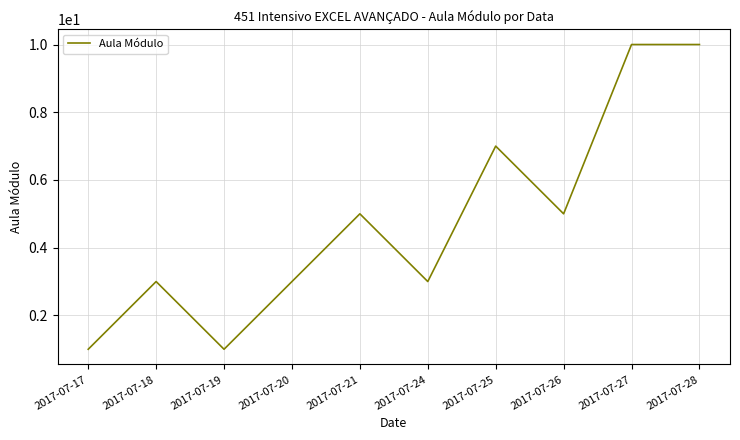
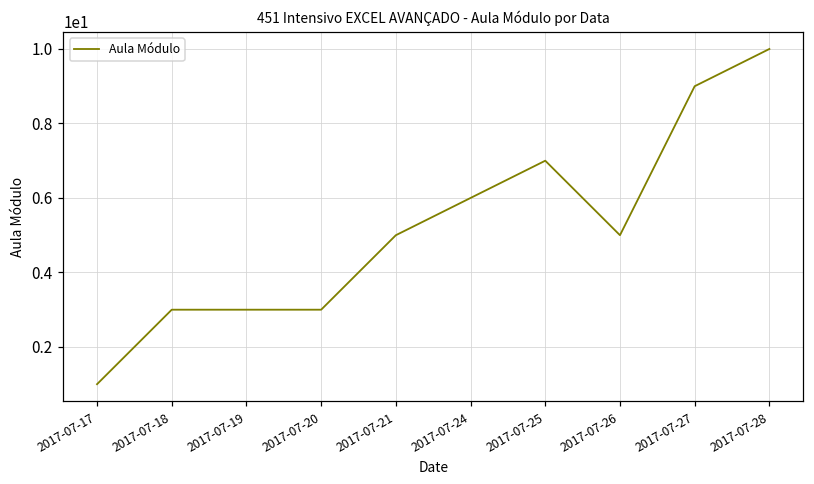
  {
    "2017-07-17": 1,
    "2017-07-18": 3,
-   "2017-07-19": 1,
+   "2017-07-19": 3,
    "2017-07-20": 3,
    "2017-07-21": 5,
-   "2017-07-24": 3,
+   "2017-07-24": 6,
    "2017-07-25": 7,
    "2017-07-26": 5,
-   "2017-07-27": 10,
+   "2017-07-27": 9,
    "2017-07-28": 10
  }
